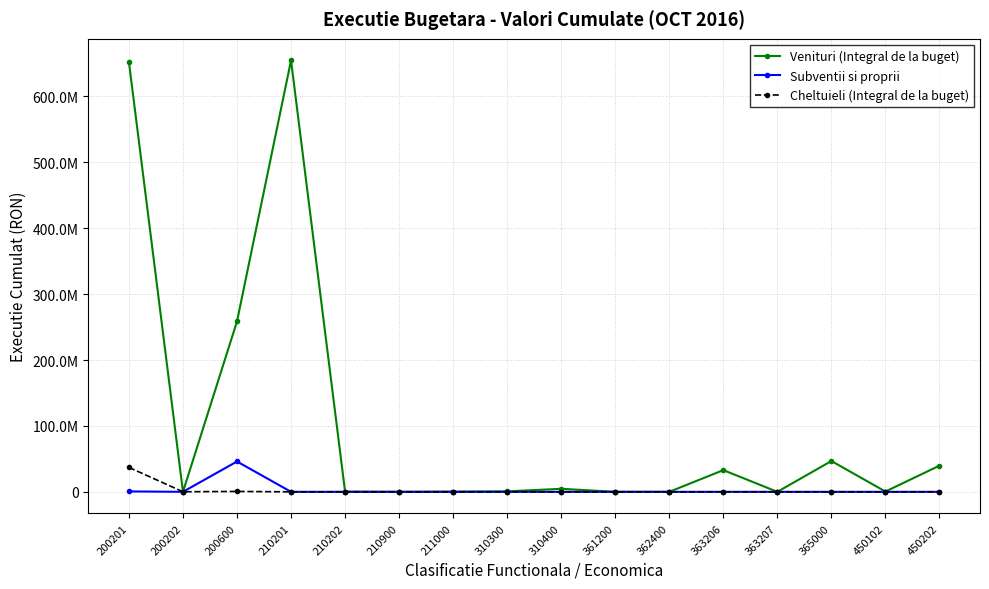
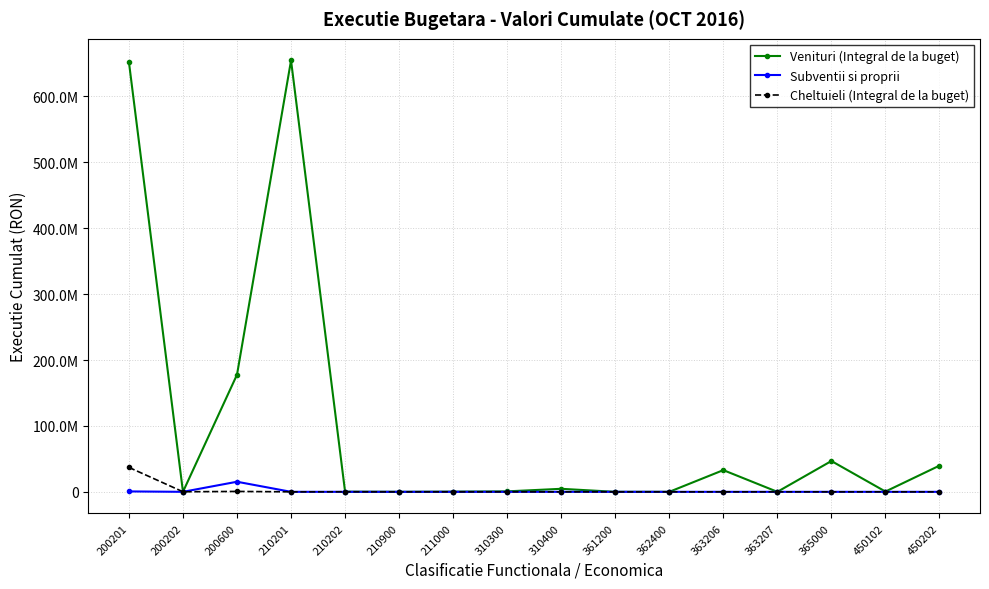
  {
    "Venituri (Integral de la buget)": {
      "200201": 650000000,
-     "200600": 260000000,
+     "200600": 180000000,
      "210201": 650000000,
      "310400": 0,
      "363206": 30000000,
      "365000": 50000000,
      "450202": 40000000
    },
    "Subventii si proprii": {
      "200201": 0,
-     "200600": 50000000
+     "200600": 20000000
    },
    "Cheltuieli (Integral de la buget)": {
      "200201": 40000000,
      "200600": 0
    }
  }
